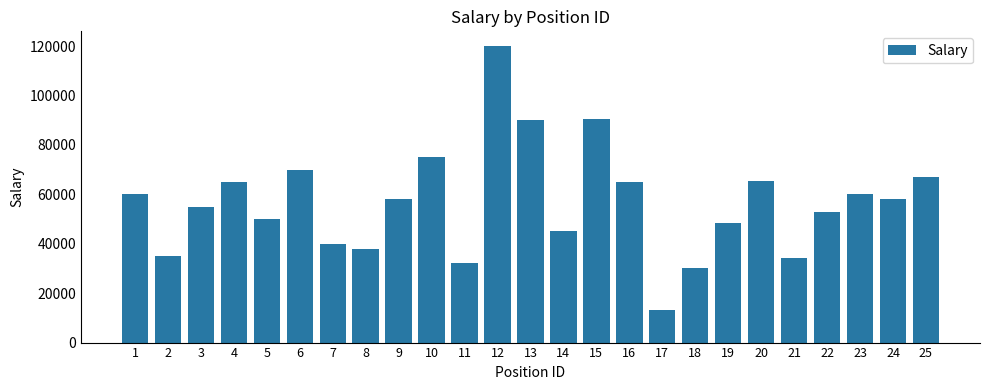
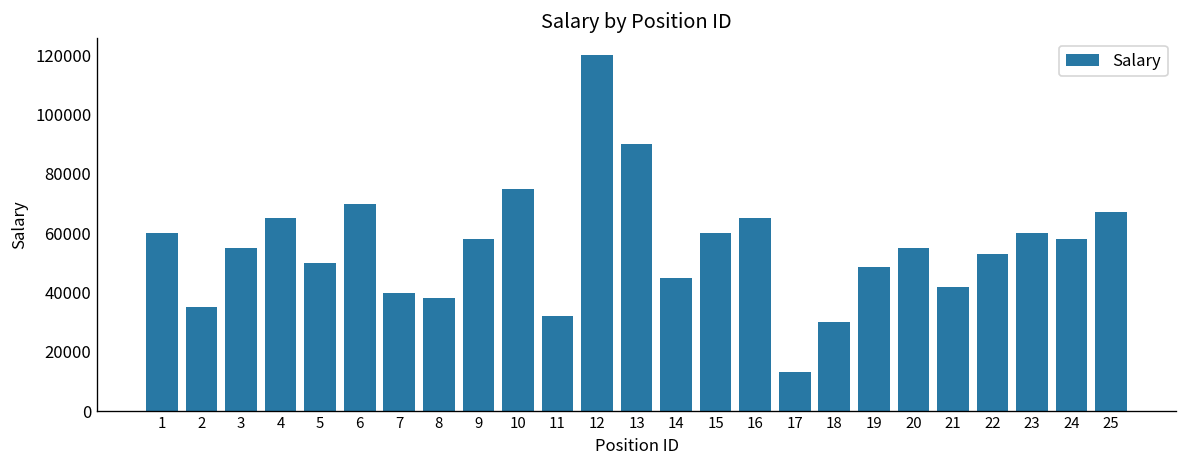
  {
    "1": 60000,
    "2": 35000,
    "3": 55000,
    "4": 65000,
    "5": 50000,
    "6": 70000,
    "7": 40000,
    "8": 38000,
    "9": 58000,
    "10": 75000,
    "11": 32000,
    "12": 120000,
    "13": 90000,
    "14": 45000,
-   "15": 90000,
+   "15": 60000,
    "16": 65000,
    "17": 13000,
    "18": 30000,
    "19": 49000,
-   "20": 65000,
-   "21": 34000,
+   "20": 55000,
+   "21": 42000,
    "22": 53000,
    "23": 60000,
    "24": 58000,
    "25": 67000
  }
